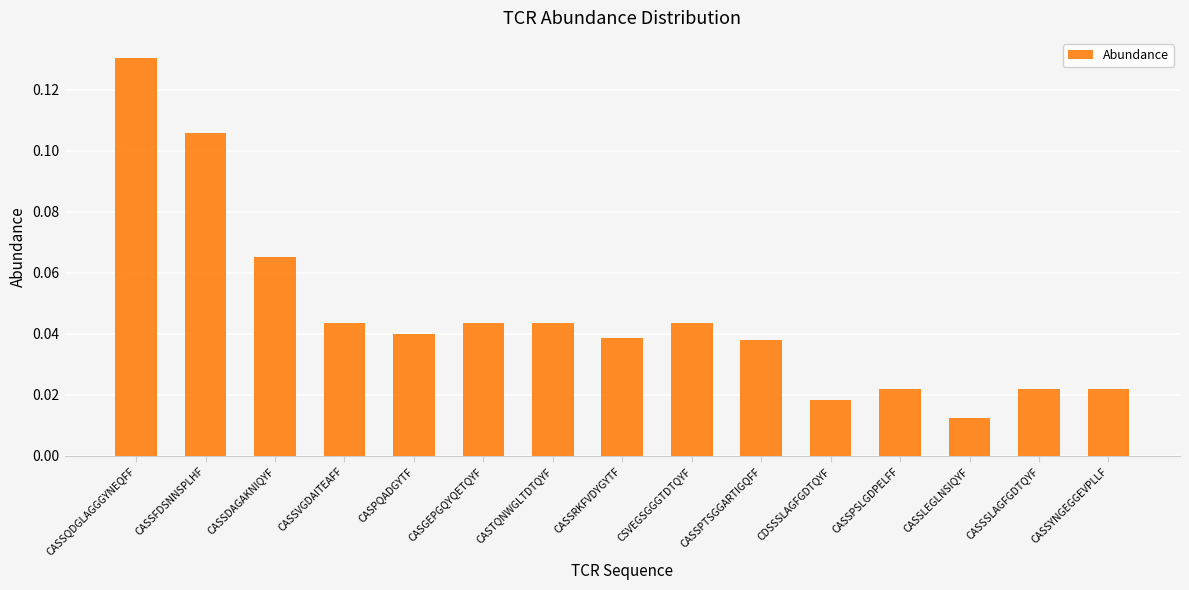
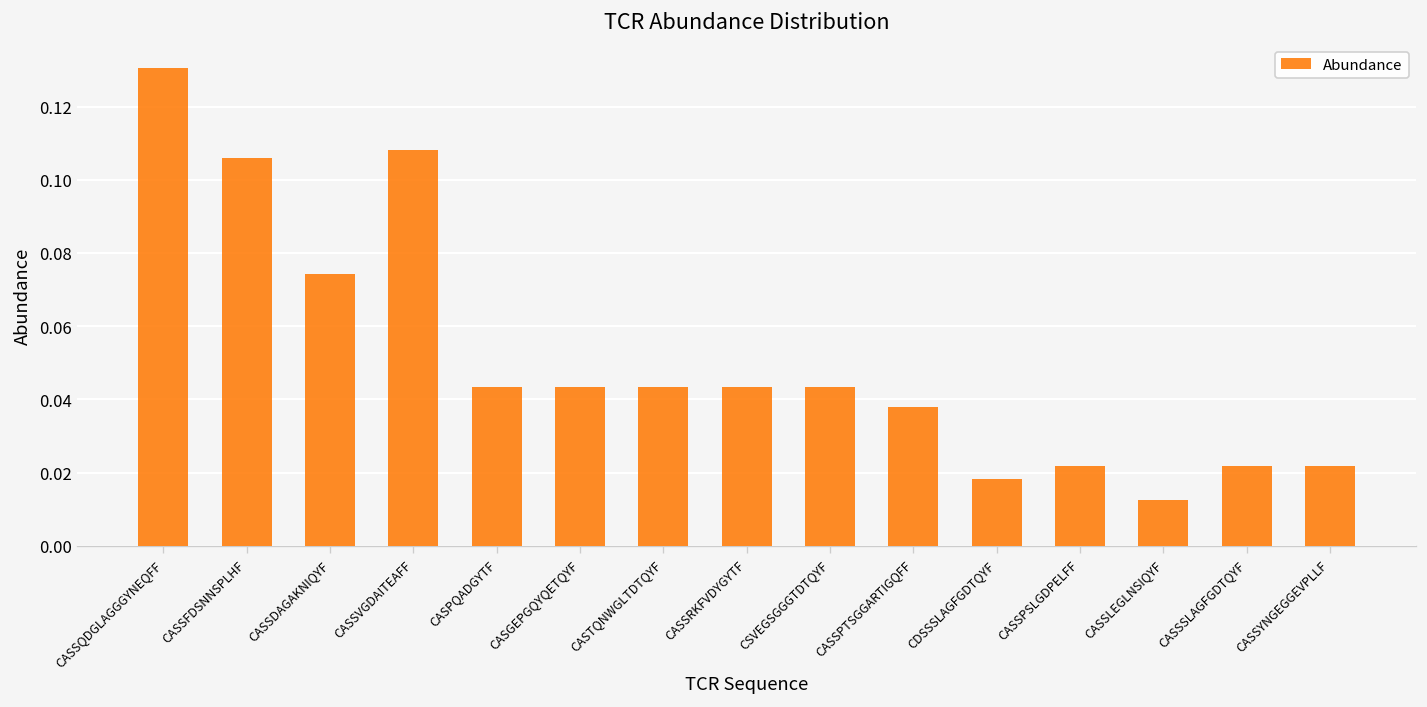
  {
    "CASSQDGLAGGGYNEQFF": 0.130,
    "CASSFDSNNSPLHF": 0.106,
-   "CASSDAGAKNIQYF": 0.065,
-   "CASSVGDAITEAFF": 0.043,
-   "CASPQADGYTF": 0.040,
+   "CASSDAGAKNIQYF": 0.074,
+   "CASSVGDAITEAFF": 0.108,
+   "CASPQADGYTF": 0.043,
    "CASGEPGQYQETQYF": 0.043,
    "CASTQNWGLTDTQYF": 0.043,
-   "CASSRKFVDYGYTF": 0.039,
+   "CASSRKFVDYGYTF": 0.043,
    "CSVEGSGGGTDTQYF": 0.043,
    "CASSPTSGGARTIGQFF": 0.038,
    "CDSSSLAGFGDTQYF": 0.018,
    "CASSPSLGDPELFF": 0.022,
    "CASSLEGLNSIQYF": 0.012,
    "CASSSLAGFGDTQYF": 0.022,
    "CASSYNGEGGEVPLLF": 0.022
  }
